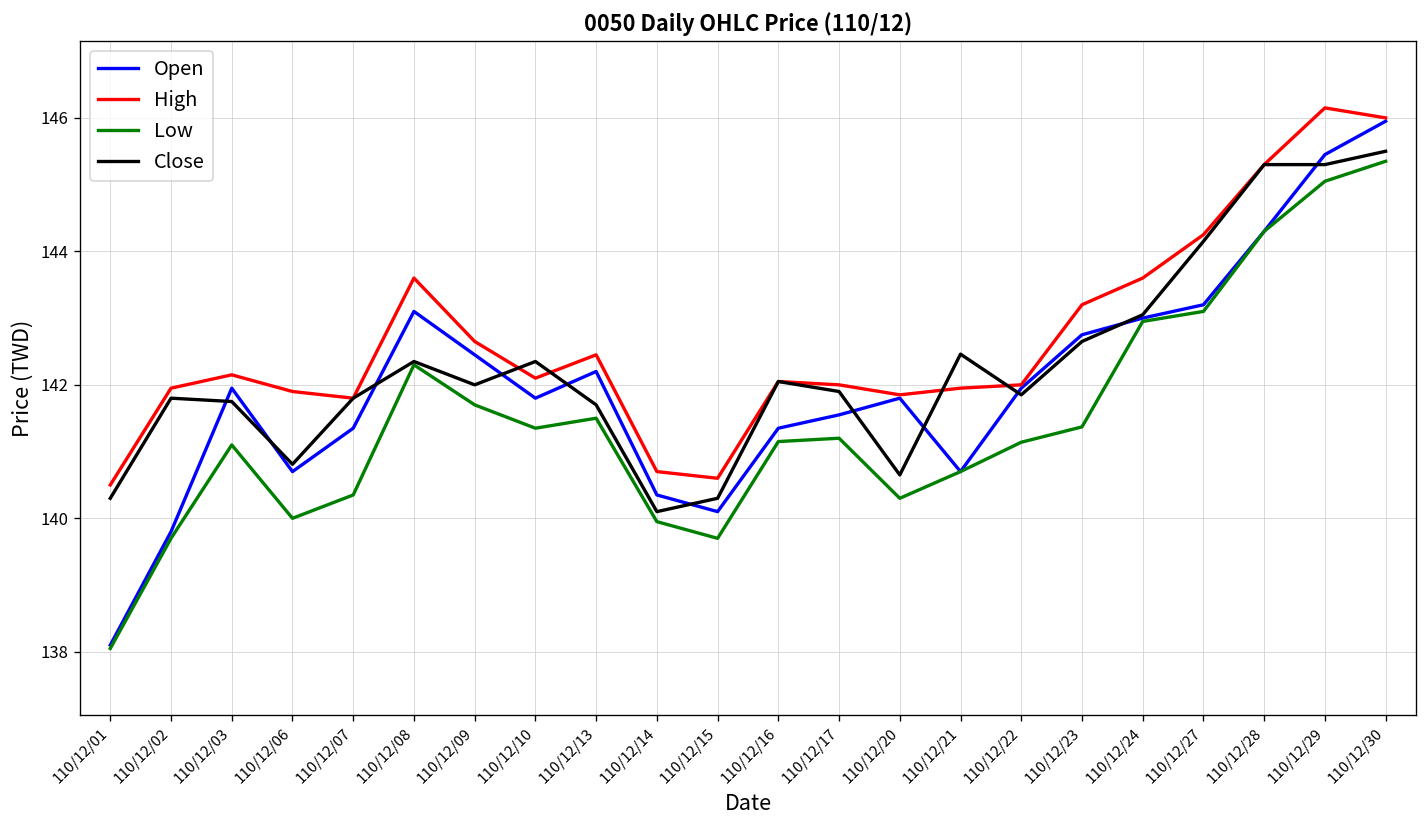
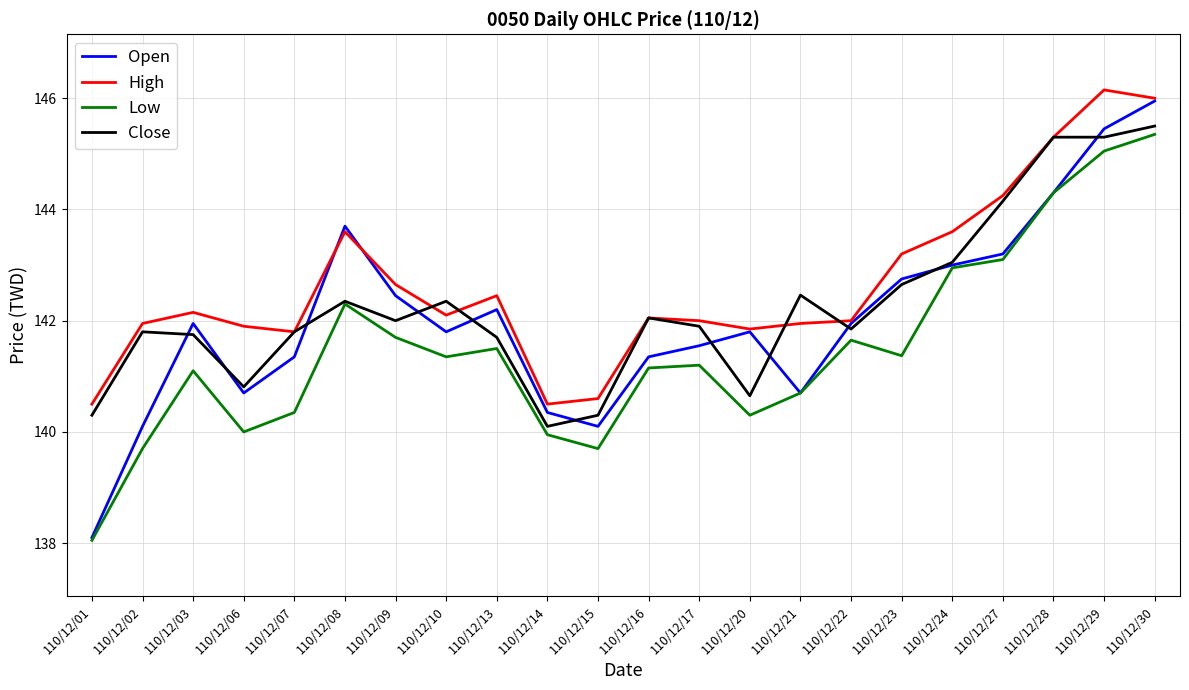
  {
    "Open": {
      "110/12/01": 138.1,
-     "110/12/02": 139.8,
+     "110/12/02": 140.1,
      "110/12/03": 142.0,
      "110/12/06": 140.7,
      "110/12/07": 141.4,
-     "110/12/08": 143.1,
+     "110/12/08": 143.7,
      "110/12/09": 142.5,
      "110/12/10": 141.8,
      "110/12/13": 142.2,
      "110/12/14": 140.4,
      "110/12/15": 140.1,
      "110/12/16": 141.4,
      "110/12/17": 141.6,
      "110/12/20": 141.8,
      "110/12/22": 142.0,
      "110/12/23": 142.8,
      "110/12/24": 143.0,
      "110/12/27": 143.2,
      "110/12/29": 145.5,
      "110/12/30": 146.0
    },
    "High": {
      "110/12/01": 140.5,
      "110/12/02": 142.0,
      "110/12/03": 142.2,
      "110/12/06": 141.9,
      "110/12/08": 143.6,
      "110/12/09": 142.7,
      "110/12/10": 142.1,
      "110/12/13": 142.5,
-     "110/12/14": 140.7,
+     "110/12/14": 140.5,
      "110/12/15": 140.6,
      "110/12/17": 142.0,
      "110/12/20": 141.9,
      "110/12/21": 142.0,
      "110/12/22": 142.0,
      "110/12/23": 143.2,
      "110/12/24": 143.6,
      "110/12/27": 144.3,
      "110/12/29": 146.2,
      "110/12/30": 146.0
    },
    "Low": {
      "110/12/01": 138.1,
      "110/12/02": 139.7,
      "110/12/03": 141.1,
      "110/12/06": 140.0,
      "110/12/07": 140.4,
      "110/12/08": 142.3,
      "110/12/09": 141.7,
      "110/12/10": 141.4,
      "110/12/13": 141.5,
      "110/12/14": 140.0,
      "110/12/15": 139.7,
      "110/12/16": 141.2,
      "110/12/17": 141.2,
      "110/12/20": 140.3,
-     "110/12/22": 141.1,
+     "110/12/22": 141.7,
      "110/12/23": 141.4,
      "110/12/24": 143.0,
      "110/12/27": 143.1,
      "110/12/29": 145.1,
      "110/12/30": 145.4
    },
    "Close": {
      "110/12/01": 140.3,
      "110/12/02": 141.8,
      "110/12/03": 141.8,
      "110/12/06": 140.8,
      "110/12/08": 142.4,
      "110/12/09": 142.0,
      "110/12/10": 142.4,
      "110/12/13": 141.7,
      "110/12/14": 140.1,
      "110/12/15": 140.3,
      "110/12/17": 141.9,
      "110/12/20": 140.7,
      "110/12/21": 142.5,
      "110/12/22": 141.9,
      "110/12/23": 142.7,
      "110/12/24": 143.1,
      "110/12/27": 144.2,
      "110/12/29": 145.3,
      "110/12/30": 145.5
    }
  }
